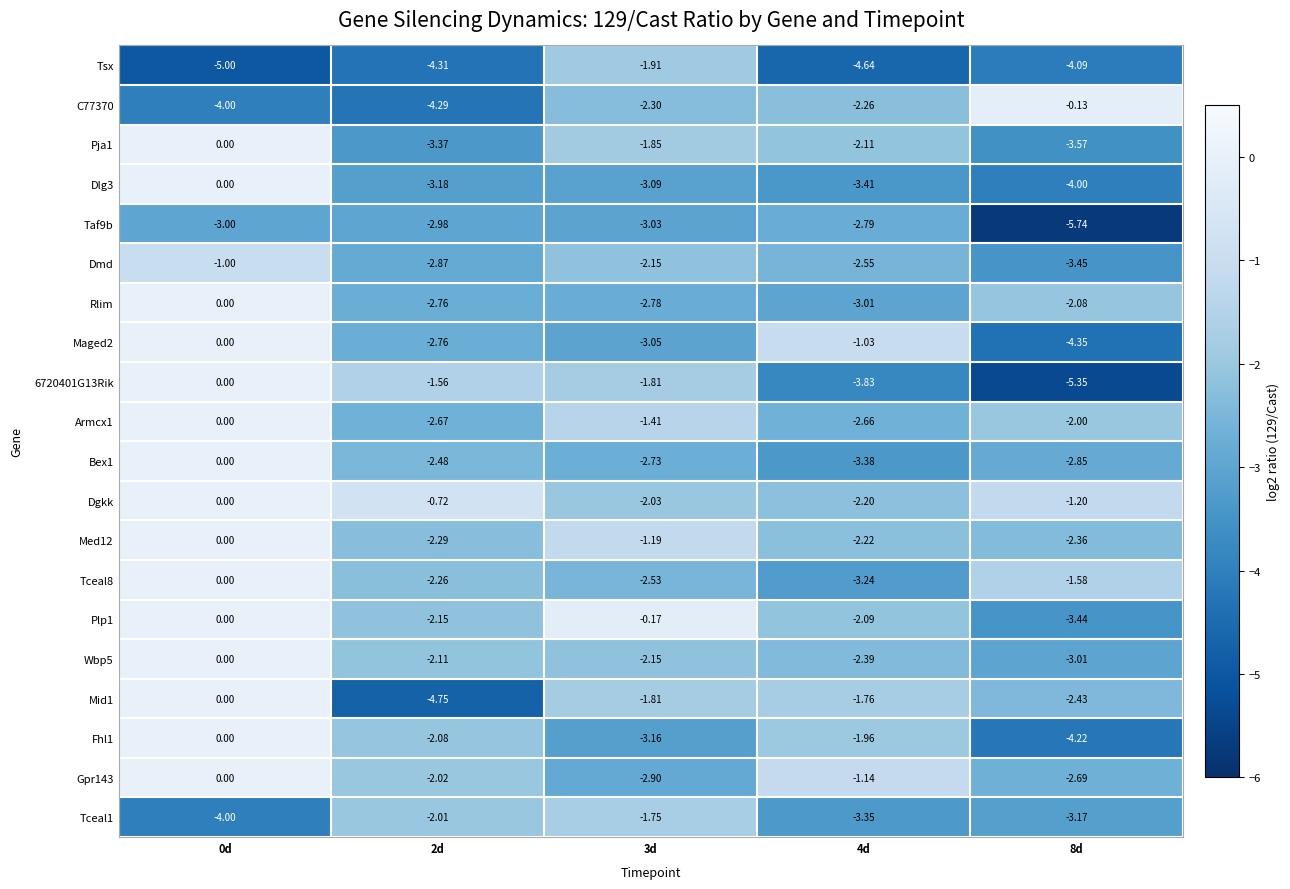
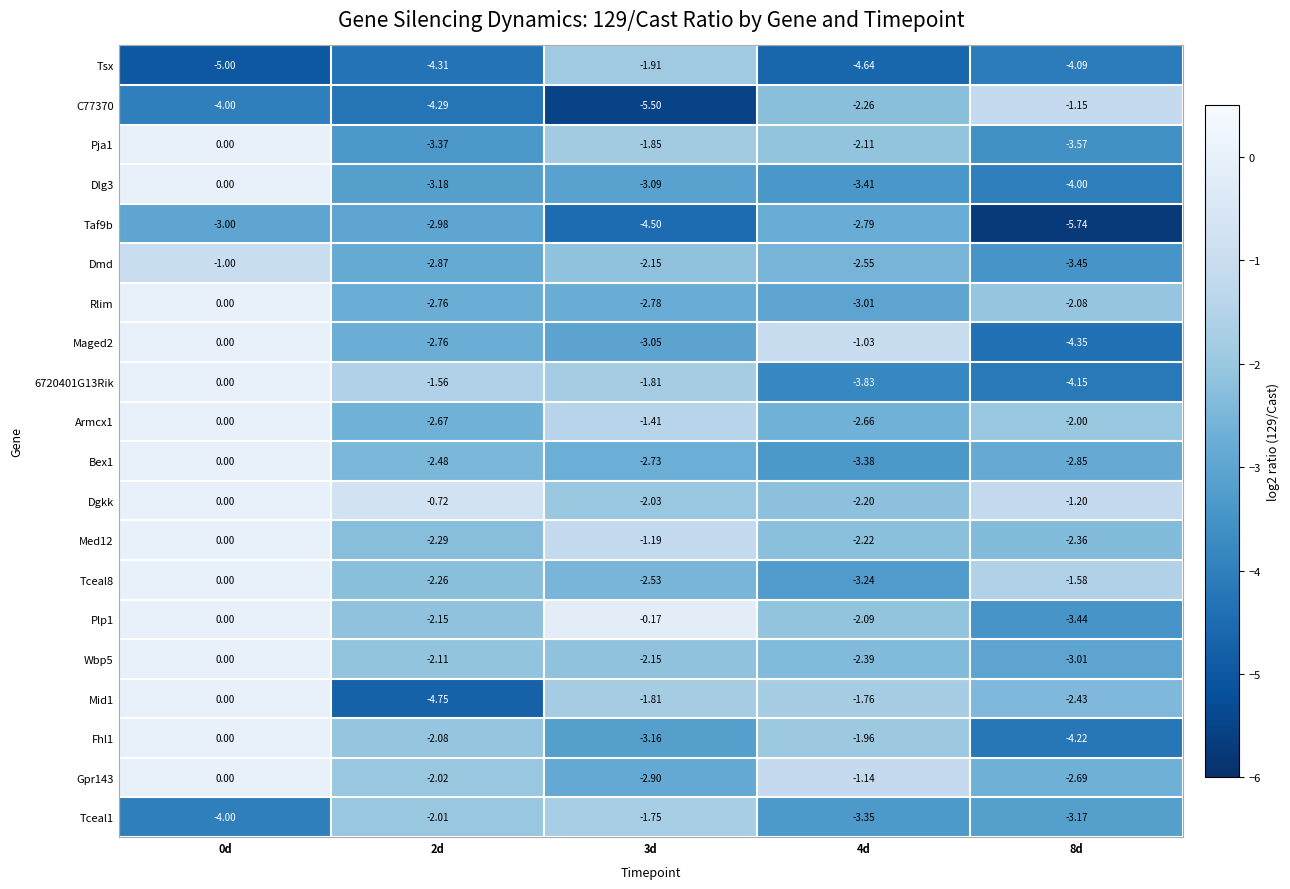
  {
    "Tsx": {
      "0d": -5.00,
      "2d": -4.31,
      "3d": -1.91,
      "4d": -4.64,
      "8d": -4.09
    },
    "C77370": {
      "0d": -4.00,
      "2d": -4.29,
-     "3d": -2.30,
+     "3d": -5.50,
      "4d": -2.26,
-     "8d": -0.13
+     "8d": -1.15
    },
    "Pja1": {
      "0d": 0.00,
      "2d": -3.37,
      "3d": -1.85,
      "4d": -2.11,
      "8d": -3.57
    },
    "Dlg3": {
      "0d": 0.00,
      "2d": -3.18,
      "3d": -3.09,
      "4d": -3.41,
      "8d": -4.00
    },
    "Taf9b": {
      "0d": -3.00,
      "2d": -2.98,
-     "3d": -3.03,
+     "3d": -4.50,
      "4d": -2.79,
      "8d": -5.74
    },
    "Dmd": {
      "0d": -1.00,
      "2d": -2.87,
      "3d": -2.15,
      "4d": -2.55,
      "8d": -3.45
    },
    "Rlim": {
      "0d": 0.00,
      "2d": -2.76,
      "3d": -2.78,
      "4d": -3.01,
      "8d": -2.08
    },
    "Maged2": {
      "0d": 0.00,
      "2d": -2.76,
      "3d": -3.05,
      "4d": -1.03,
      "8d": -4.35
    },
    "6720401G13Rik": {
      "0d": 0.00,
      "2d": -1.56,
      "3d": -1.81,
      "4d": -3.83,
-     "8d": -5.35
+     "8d": -4.15
    },
    "Armcx1": {
      "0d": 0.00,
      "2d": -2.67,
      "3d": -1.41,
      "4d": -2.66,
      "8d": -2.00
    },
    "Bex1": {
      "0d": 0.00,
      "2d": -2.48,
      "3d": -2.73,
      "4d": -3.38,
      "8d": -2.85
    },
    "Dgkk": {
      "0d": 0.00,
      "2d": -0.72,
      "3d": -2.03,
      "4d": -2.20,
      "8d": -1.20
    },
    "Med12": {
      "0d": 0.00,
      "2d": -2.29,
      "3d": -1.19,
      "4d": -2.22,
      "8d": -2.36
    },
    "Tceal8": {
      "0d": 0.00,
      "2d": -2.26,
      "3d": -2.53,
      "4d": -3.24,
      "8d": -1.58
    },
    "Plp1": {
      "0d": 0.00,
      "2d": -2.15,
      "3d": -0.17,
      "4d": -2.09,
      "8d": -3.44
    },
    "Wbp5": {
      "0d": 0.00,
      "2d": -2.11,
      "3d": -2.15,
      "4d": -2.39,
      "8d": -3.01
    },
    "Mid1": {
      "0d": 0.00,
      "2d": -4.75,
      "3d": -1.81,
      "4d": -1.76,
      "8d": -2.43
    },
    "Fhl1": {
      "0d": 0.00,
      "2d": -2.08,
      "3d": -3.16,
      "4d": -1.96,
      "8d": -4.22
    },
    "Gpr143": {
      "0d": 0.00,
      "2d": -2.02,
      "3d": -2.90,
      "4d": -1.14,
      "8d": -2.69
    },
    "Tceal1": {
      "0d": -4.00,
      "2d": -2.01,
      "3d": -1.75,
      "4d": -3.35,
      "8d": -3.17
    }
  }
